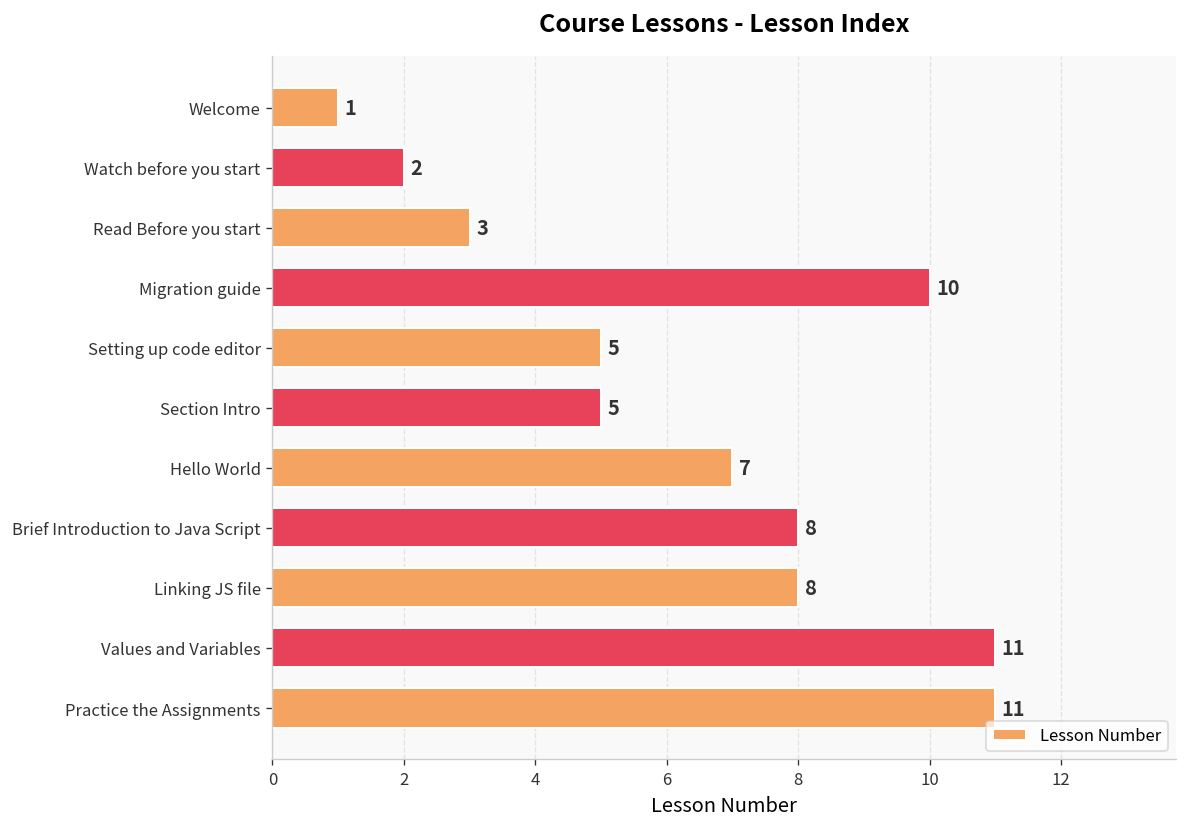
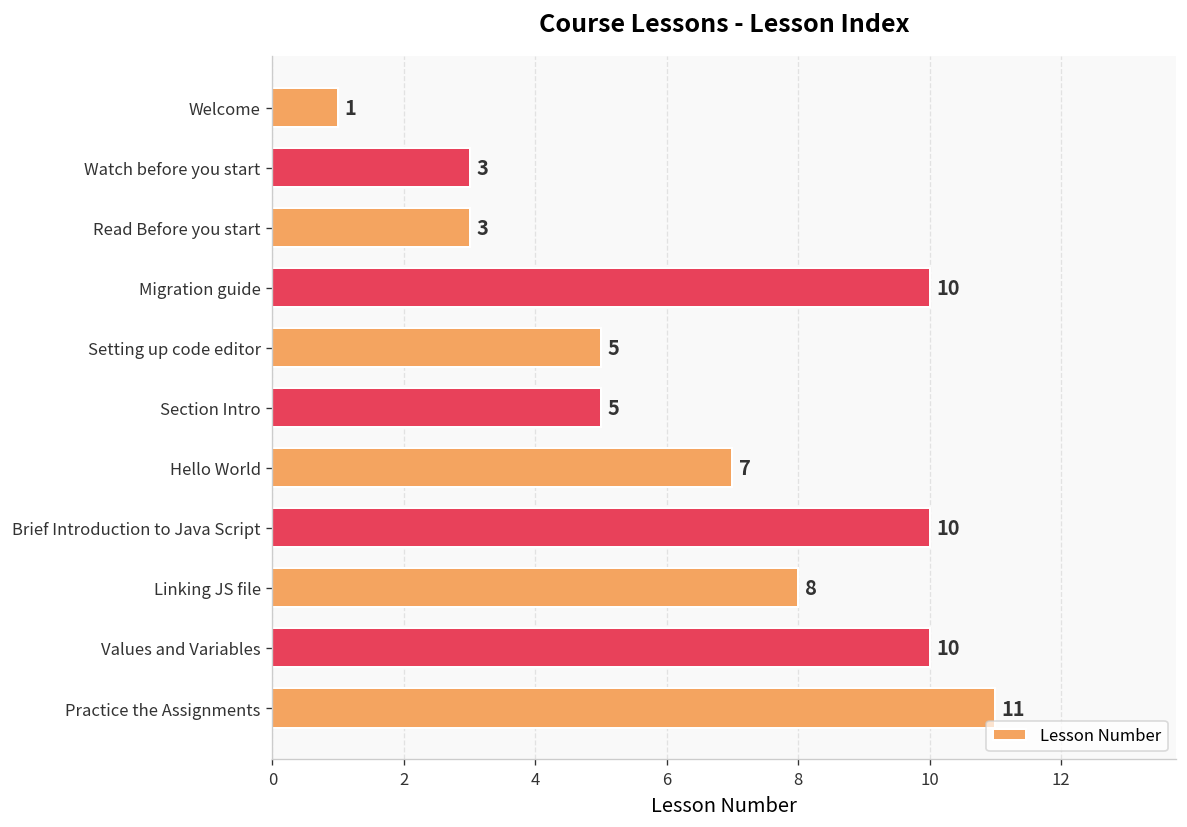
  {
    "Welcome": 1,
-   "Watch before you start": 2,
+   "Watch before you start": 3,
    "Read Before you start": 3,
    "Migration guide": 10,
    "Setting up code editor": 5,
    "Section Intro": 5,
    "Hello World": 7,
-   "Brief Introduction to Java Script": 8,
+   "Brief Introduction to Java Script": 10,
    "Linking JS file": 8,
-   "Values and Variables": 11,
+   "Values and Variables": 10,
    "Practice the Assignments": 11
  }
